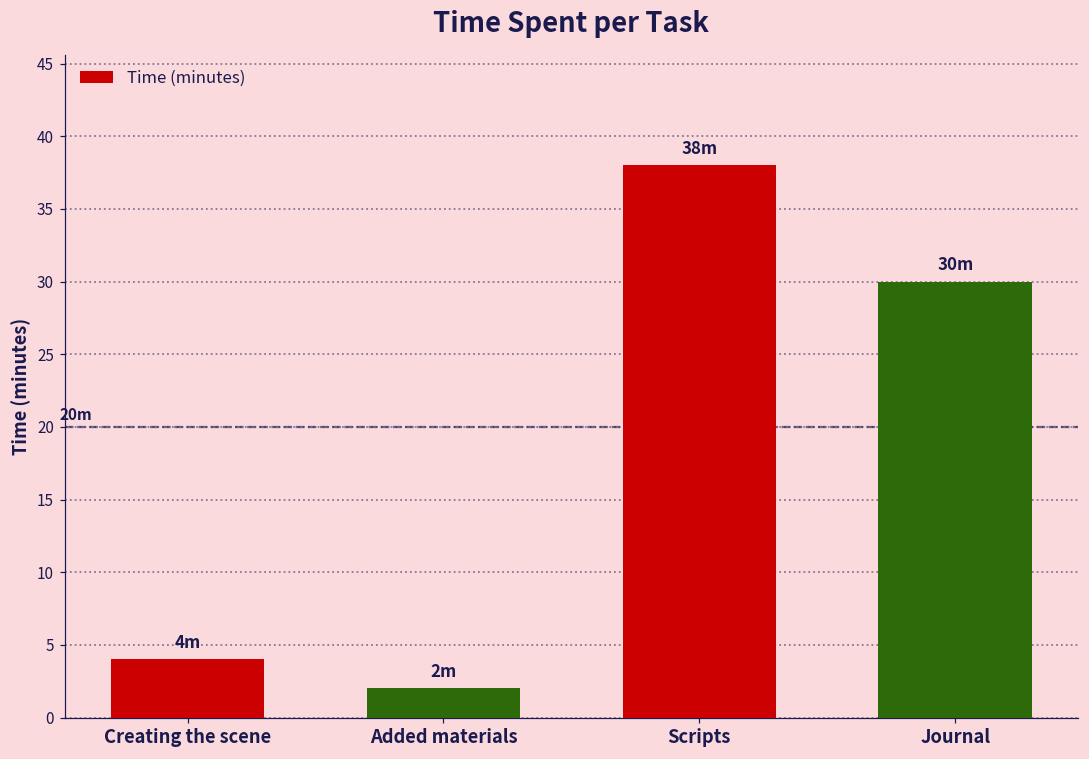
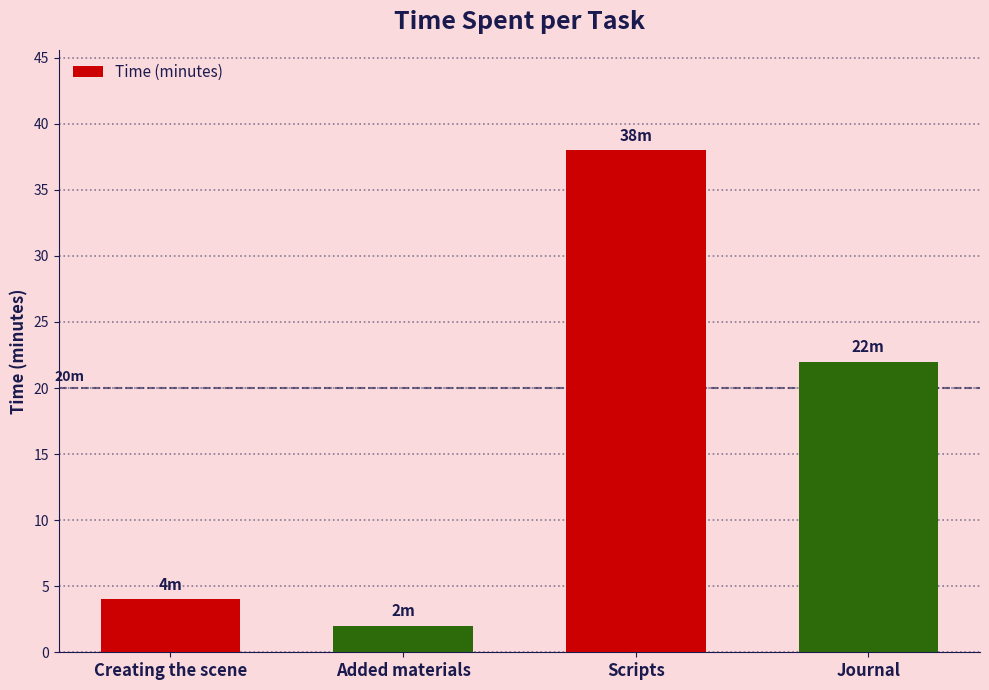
  {
    "Creating the scene": "4m",
    "Added materials": "2m",
    "Scripts": "38m",
-   "Journal": "30m"
+   "Journal": "22m"
  }
